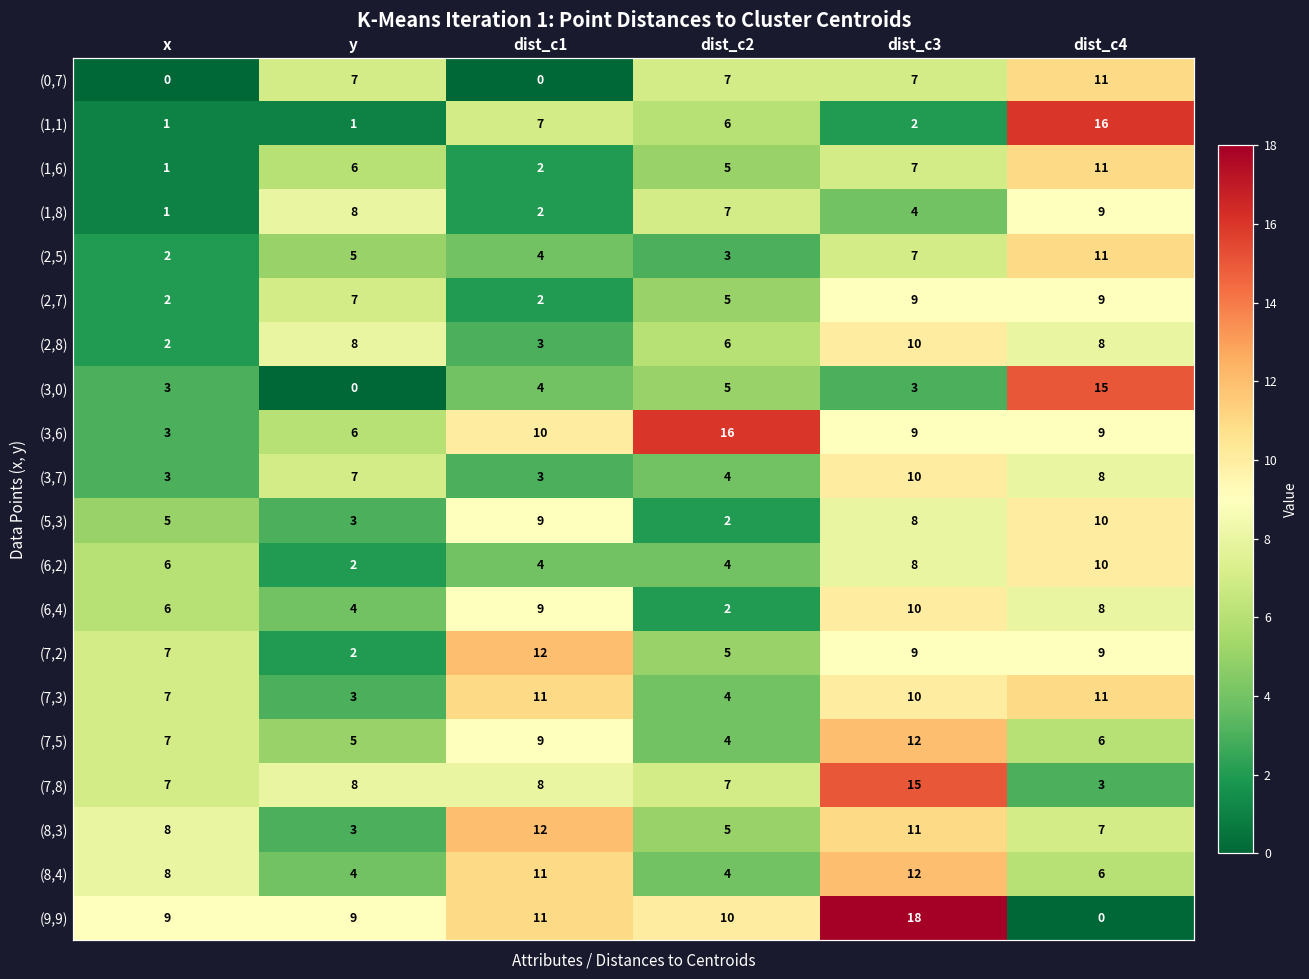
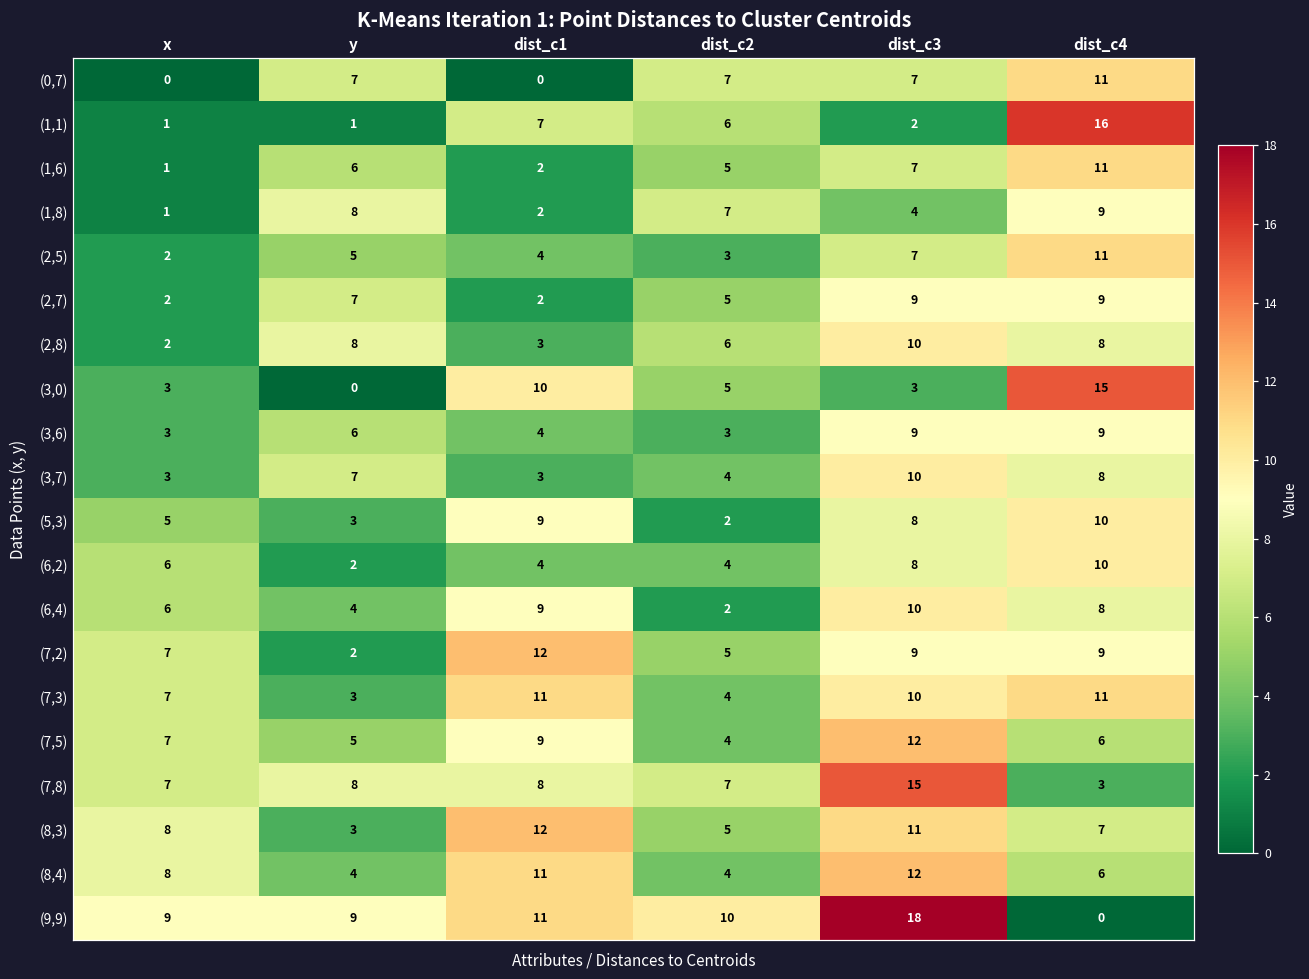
  {
    "(0,7)": {
      "x": 0,
      "y": 7,
      "dist_c1": 0,
      "dist_c2": 7,
      "dist_c3": 7,
      "dist_c4": 11
    },
    "(1,1)": {
      "x": 1,
      "y": 1,
      "dist_c1": 7,
      "dist_c2": 6,
      "dist_c3": 2,
      "dist_c4": 16
    },
    "(1,6)": {
      "x": 1,
      "y": 6,
      "dist_c1": 2,
      "dist_c2": 5,
      "dist_c3": 7,
      "dist_c4": 11
    },
    "(1,8)": {
      "x": 1,
      "y": 8,
      "dist_c1": 2,
      "dist_c2": 7,
      "dist_c3": 4,
      "dist_c4": 9
    },
    "(2,5)": {
      "x": 2,
      "y": 5,
      "dist_c1": 4,
      "dist_c2": 3,
      "dist_c3": 7,
      "dist_c4": 11
    },
    "(2,7)": {
      "x": 2,
      "y": 7,
      "dist_c1": 2,
      "dist_c2": 5,
      "dist_c3": 9,
      "dist_c4": 9
    },
    "(2,8)": {
      "x": 2,
      "y": 8,
      "dist_c1": 3,
      "dist_c2": 6,
      "dist_c3": 10,
      "dist_c4": 8
    },
    "(3,0)": {
      "x": 3,
      "y": 0,
-     "dist_c1": 4,
+     "dist_c1": 10,
      "dist_c2": 5,
      "dist_c3": 3,
      "dist_c4": 15
    },
    "(3,6)": {
      "x": 3,
      "y": 6,
-     "dist_c1": 10,
-     "dist_c2": 16,
+     "dist_c1": 4,
+     "dist_c2": 3,
      "dist_c3": 9,
      "dist_c4": 9
    },
    "(3,7)": {
      "x": 3,
      "y": 7,
      "dist_c1": 3,
      "dist_c2": 4,
      "dist_c3": 10,
      "dist_c4": 8
    },
    "(5,3)": {
      "x": 5,
      "y": 3,
      "dist_c1": 9,
      "dist_c2": 2,
      "dist_c3": 8,
      "dist_c4": 10
    },
    "(6,2)": {
      "x": 6,
      "y": 2,
      "dist_c1": 4,
      "dist_c2": 4,
      "dist_c3": 8,
      "dist_c4": 10
    },
    "(6,4)": {
      "x": 6,
      "y": 4,
      "dist_c1": 9,
      "dist_c2": 2,
      "dist_c3": 10,
      "dist_c4": 8
    },
    "(7,2)": {
      "x": 7,
      "y": 2,
      "dist_c1": 12,
      "dist_c2": 5,
      "dist_c3": 9,
      "dist_c4": 9
    },
    "(7,3)": {
      "x": 7,
      "y": 3,
      "dist_c1": 11,
      "dist_c2": 4,
      "dist_c3": 10,
      "dist_c4": 11
    },
    "(7,5)": {
      "x": 7,
      "y": 5,
      "dist_c1": 9,
      "dist_c2": 4,
      "dist_c3": 12,
      "dist_c4": 6
    },
    "(7,8)": {
      "x": 7,
      "y": 8,
      "dist_c1": 8,
      "dist_c2": 7,
      "dist_c3": 15,
      "dist_c4": 3
    },
    "(8,3)": {
      "x": 8,
      "y": 3,
      "dist_c1": 12,
      "dist_c2": 5,
      "dist_c3": 11,
      "dist_c4": 7
    },
    "(8,4)": {
      "x": 8,
      "y": 4,
      "dist_c1": 11,
      "dist_c2": 4,
      "dist_c3": 12,
      "dist_c4": 6
    },
    "(9,9)": {
      "x": 9,
      "y": 9,
      "dist_c1": 11,
      "dist_c2": 10,
      "dist_c3": 18,
      "dist_c4": 0
    }
  }
